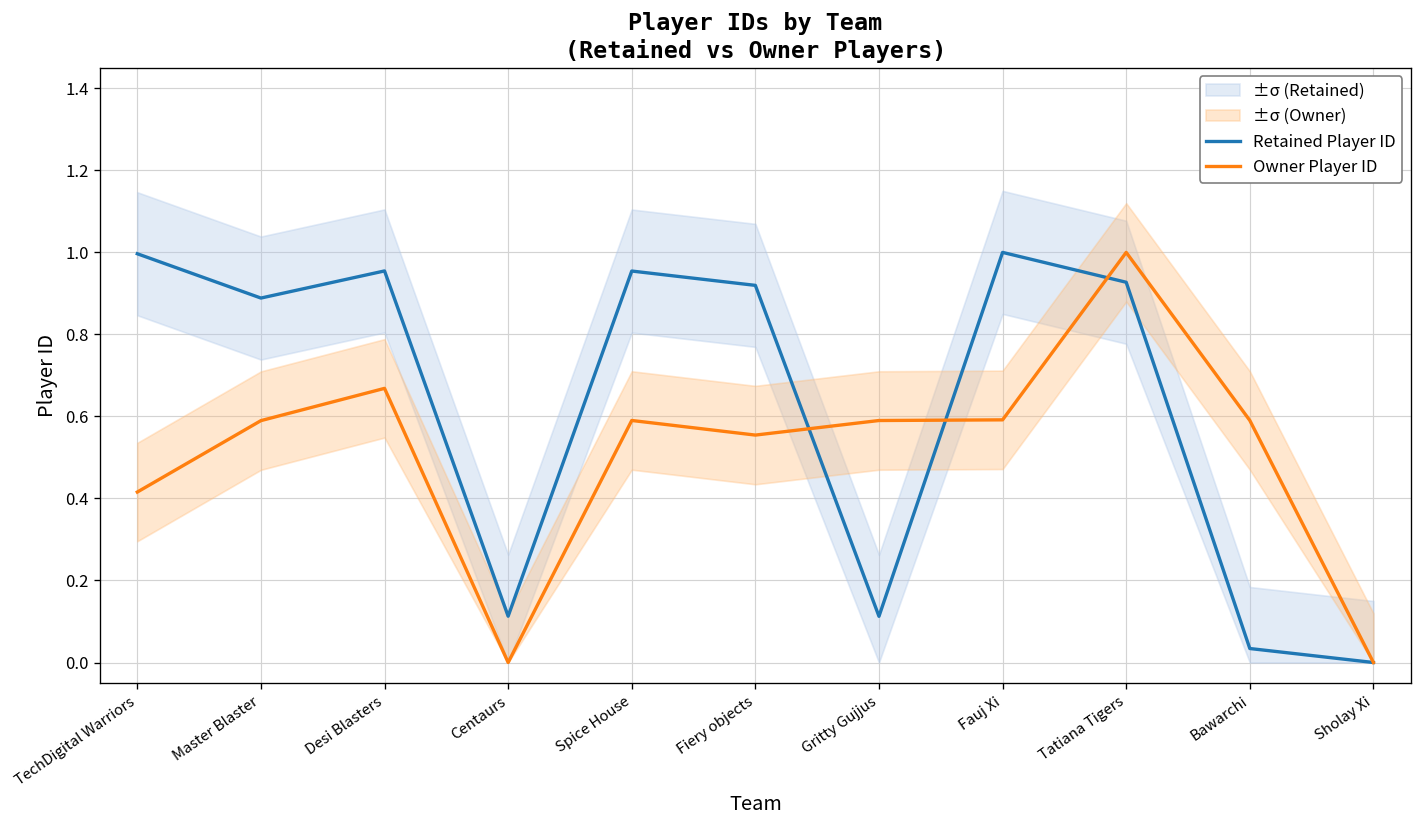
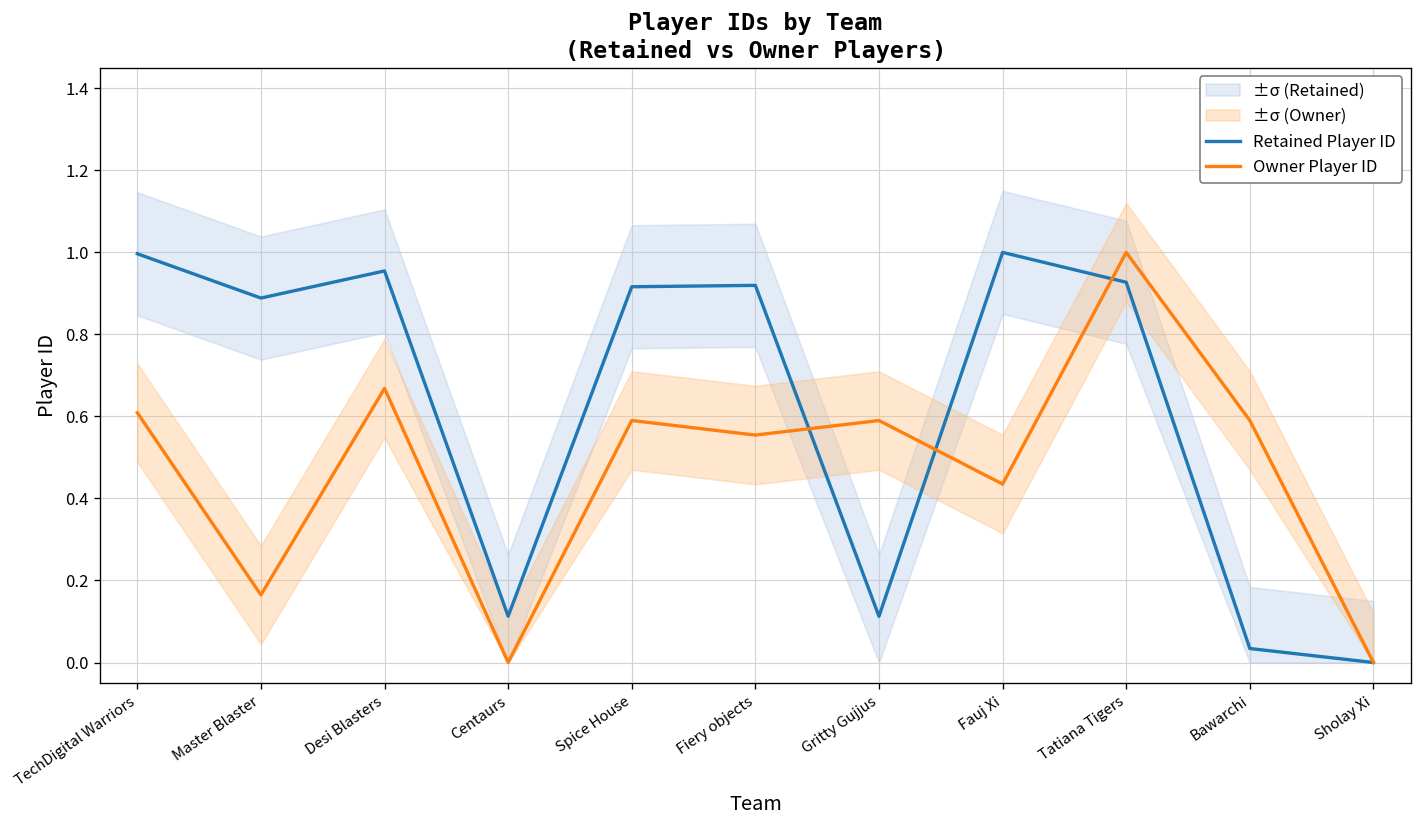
  {
    "Retained Player ID": {
      "TechDigital Warriors": 1.00,
      "Master Blaster": 0.89,
      "Desi Blasters": 0.95,
-     "Spice House": 0.95,
+     "Spice House": 0.92,
      "Fiery objects": 0.92,
      "Gritty Gujjus": 0.11,
      "Fauj Xi": 1.00,
      "Tatiana Tigers": 0.93,
      "Bawarchi": 0.03
    },
    "±σ (Retained)": {
      "Centaurs": 0.26,
      "Gritty Gujjus": 0.26,
      "Bawarchi": 0.18,
      "Sholay Xi": 0.15
    },
    "Owner Player ID": {
-     "TechDigital Warriors": 0.42,
-     "Master Blaster": 0.59,
+     "TechDigital Warriors": 0.61,
+     "Master Blaster": 0.16,
      "Desi Blasters": 0.67,
      "Centaurs": 0.00,
      "Spice House": 0.59,
      "Fiery objects": 0.55,
      "Gritty Gujjus": 0.59,
-     "Fauj Xi": 0.59,
+     "Fauj Xi": 0.44,
      "Tatiana Tigers": 1.00,
      "Bawarchi": 0.59
    },
    "±σ (Owner)": {
      "Sholay Xi": 0.12
    }
  }
